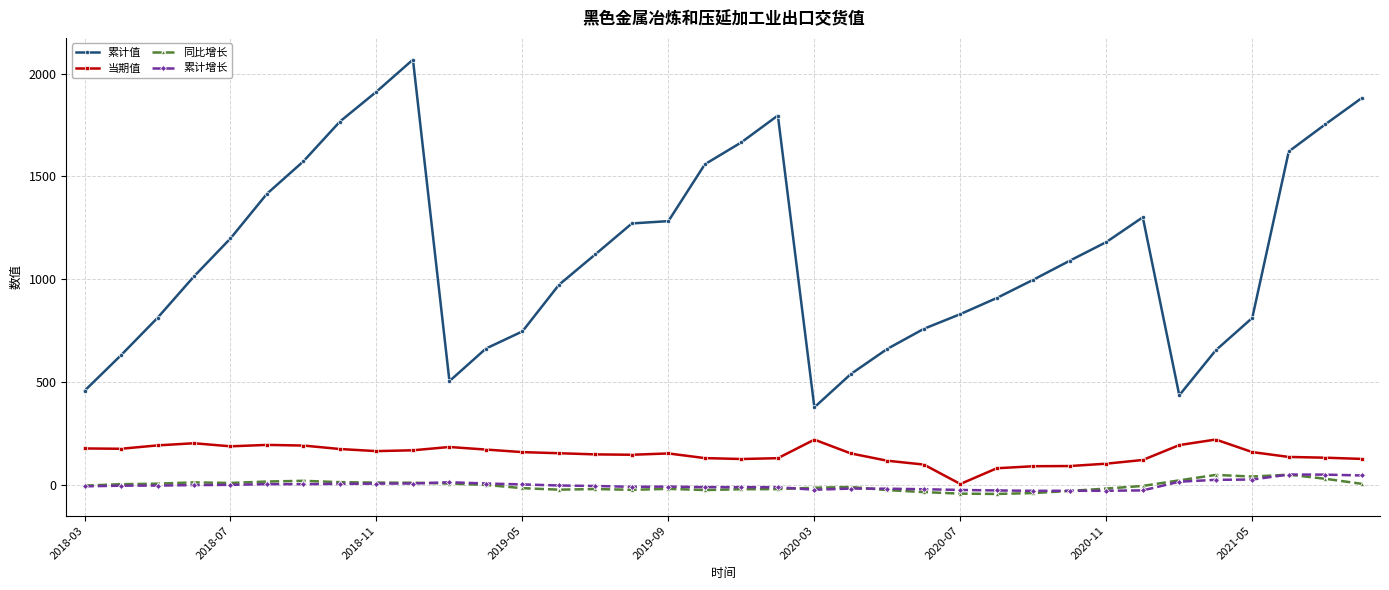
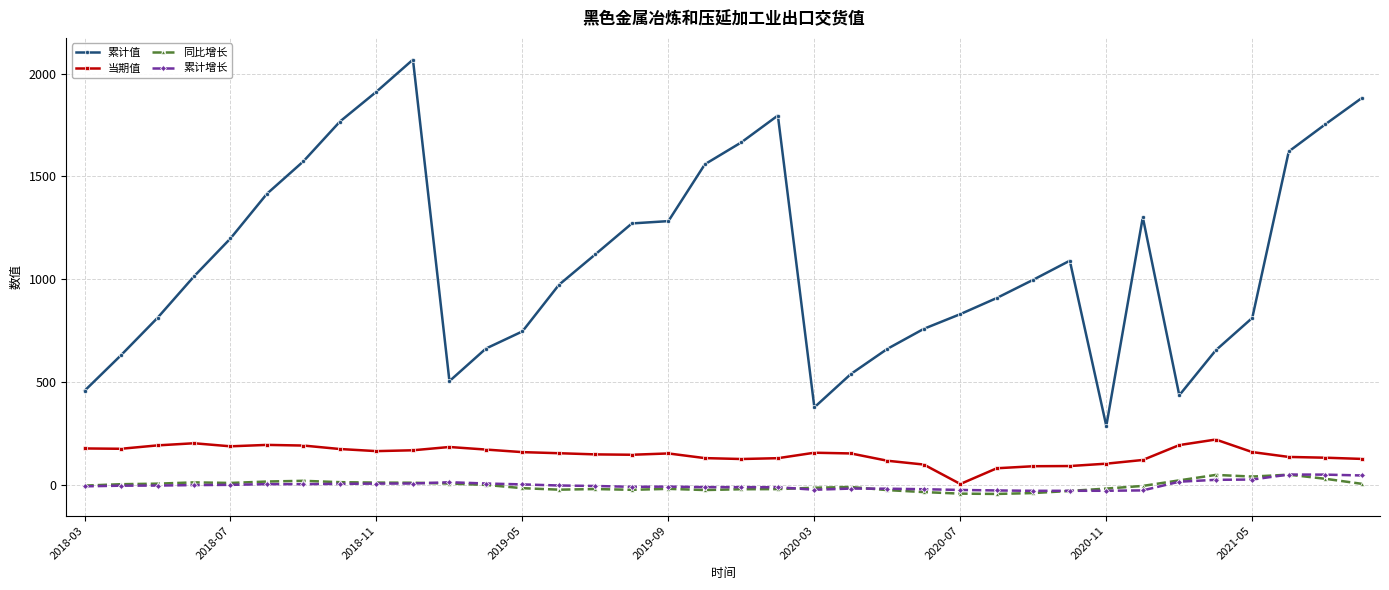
  {
    "累计值": {
      "2018-03": 460,
      "2018-07": 1200,
      "2018-11": 1910,
      "2019-05": 750,
      "2019-09": 1280,
      "2020-03": 380,
      "2020-07": 830,
-     "2020-11": 1180,
+     "2020-11": 290,
      "2021-05": 810
    },
    "当期值": {
      "2018-03": 180,
      "2018-07": 190,
      "2018-11": 160,
      "2019-05": 160,
      "2019-09": 150,
-     "2020-03": 220,
+     "2020-03": 150,
      "2020-07": 0,
      "2020-11": 100,
      "2021-05": 160
    },
    "同比增长": {
      "2019-05": -20,
      "2020-07": -40,
      "2021-05": 40
    },
    "累计增长": {
      "2019-05": 0,
      "2020-07": -30,
      "2021-05": 20
    }
  }
